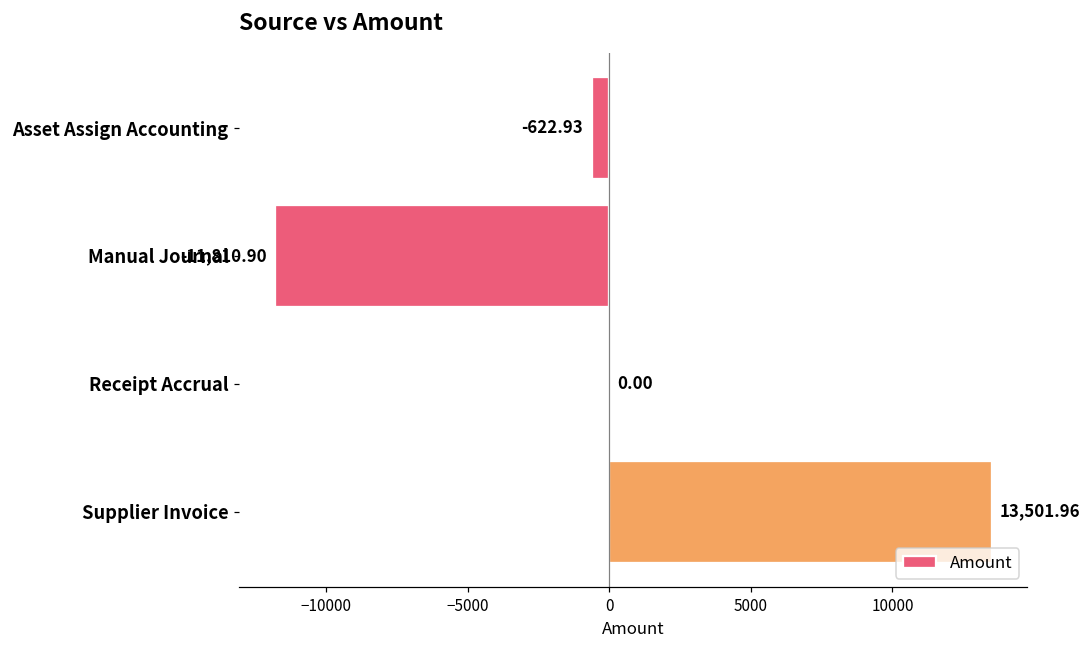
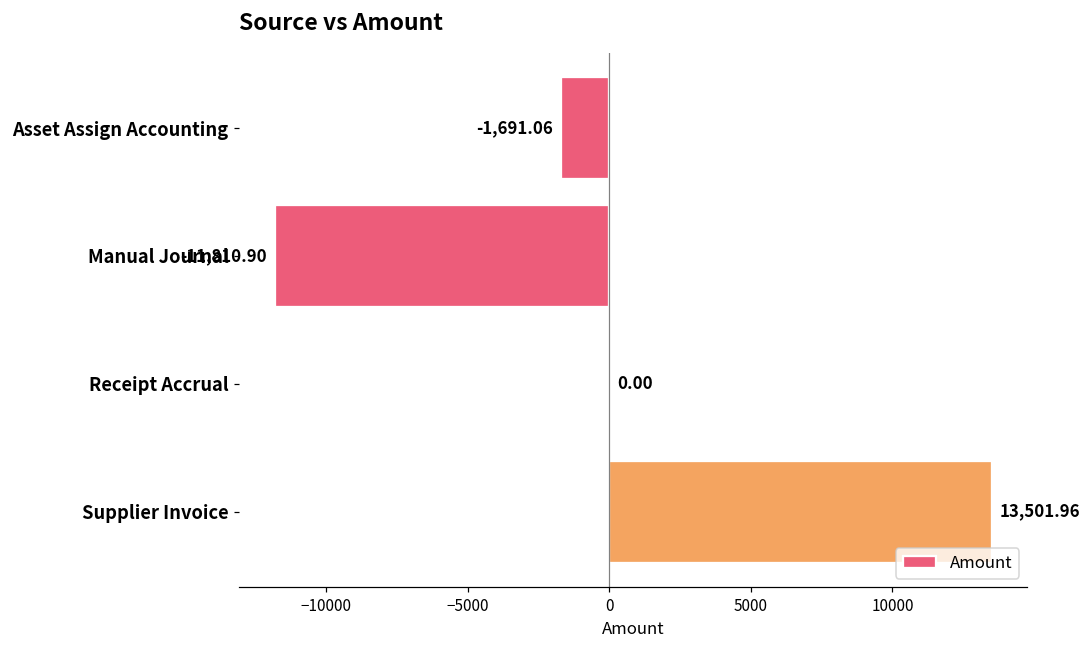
  {
-   "Asset Assign Accounting": "-622.93",
+   "Asset Assign Accounting": "-1,691.06",
    "Manual Journal": "-11,810.90",
    "Receipt Accrual": "0.00",
    "Supplier Invoice": "13,501.96"
  }
